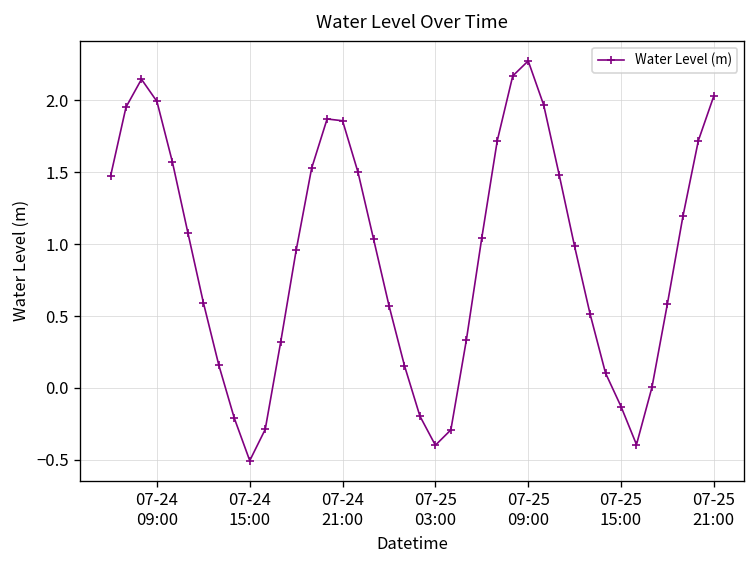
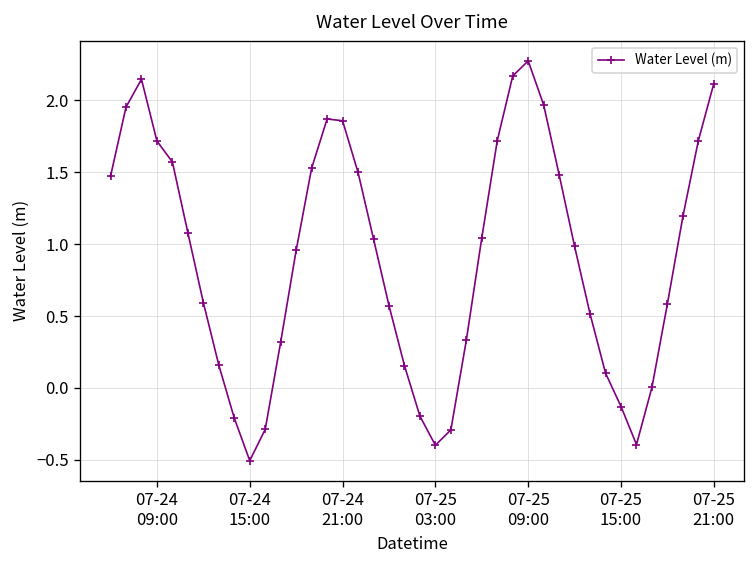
  {
-   "07-24 09:00": 1.99,
+   "07-24 09:00": 1.72,
    "07-24 15:00": -0.51,
    "07-24 21:00": 1.86,
    "07-25 03:00": -0.40,
    "07-25 09:00": 2.28,
    "07-25 15:00": -0.13,
-   "07-25 21:00": 2.03
+   "07-25 21:00": 2.12
  }
